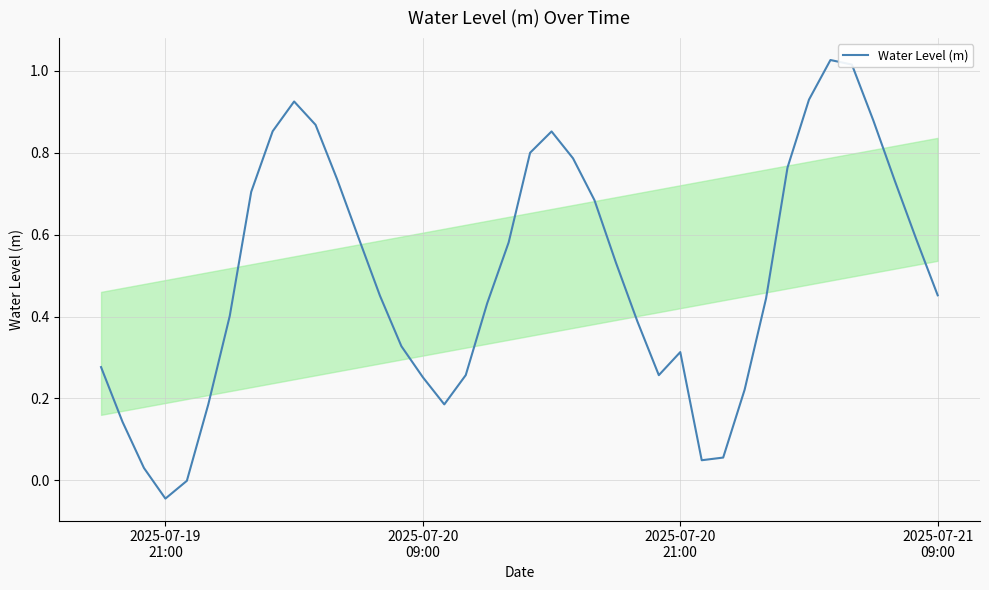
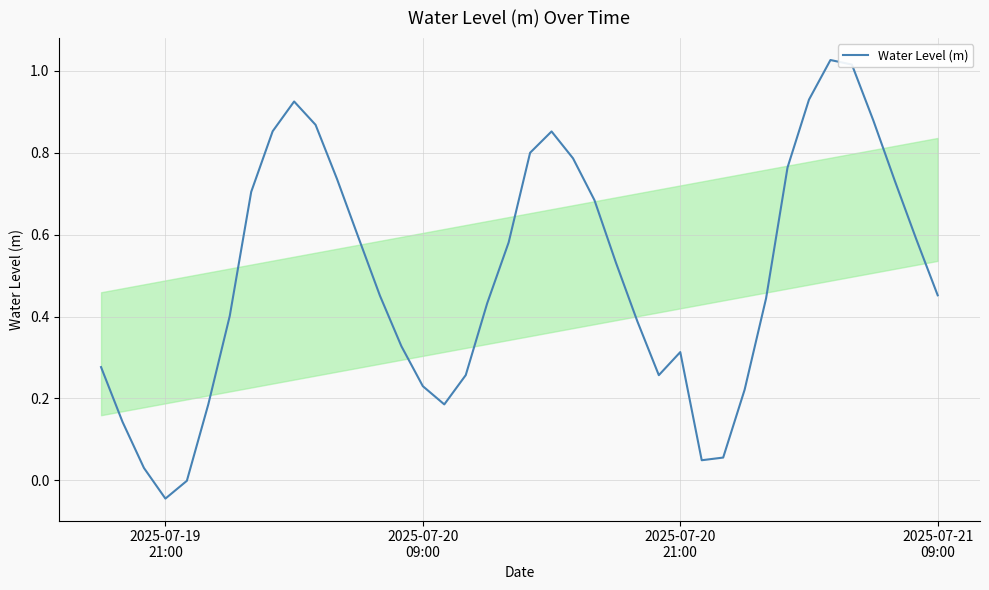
  {
    "Water Level (m)": {
      "2025-07-19 21:00": -0.04,
-     "2025-07-20 09:00": 0.25,
+     "2025-07-20 09:00": 0.23,
      "2025-07-20 21:00": 0.31,
      "2025-07-21 09:00": 0.45
    }
  }
